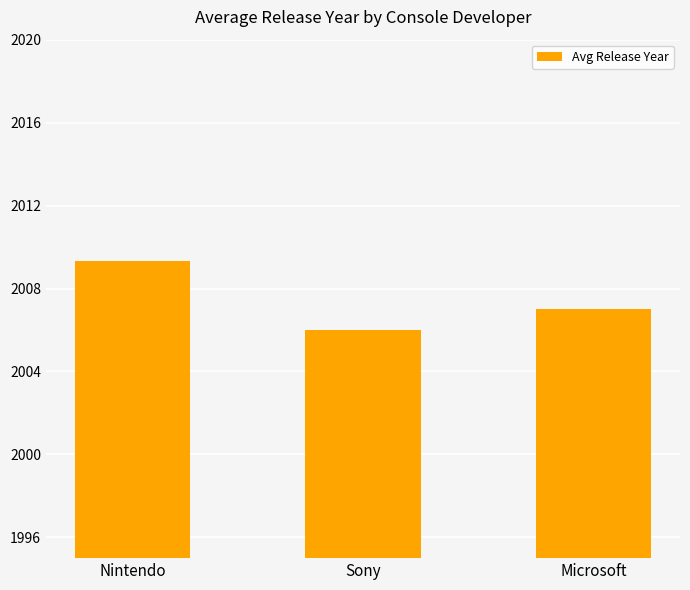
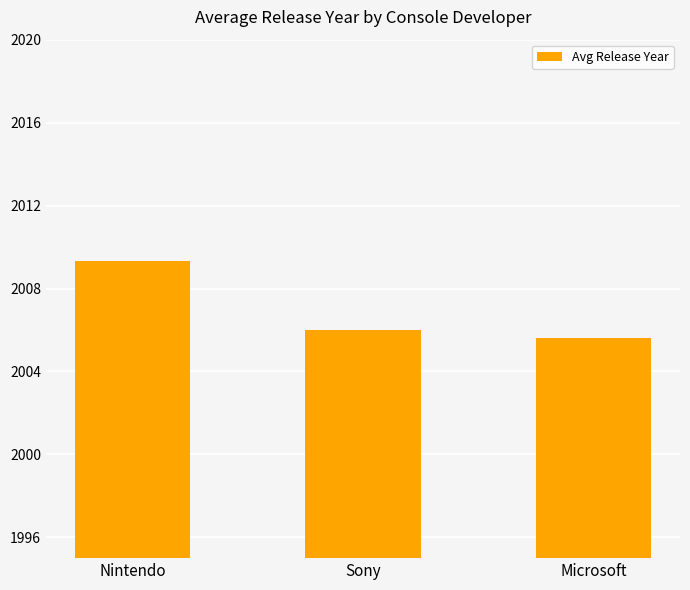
  {
    "Nintendo": 2009.3,
    "Sony": 2006.0,
-   "Microsoft": 2007.0
+   "Microsoft": 2005.6
  }
